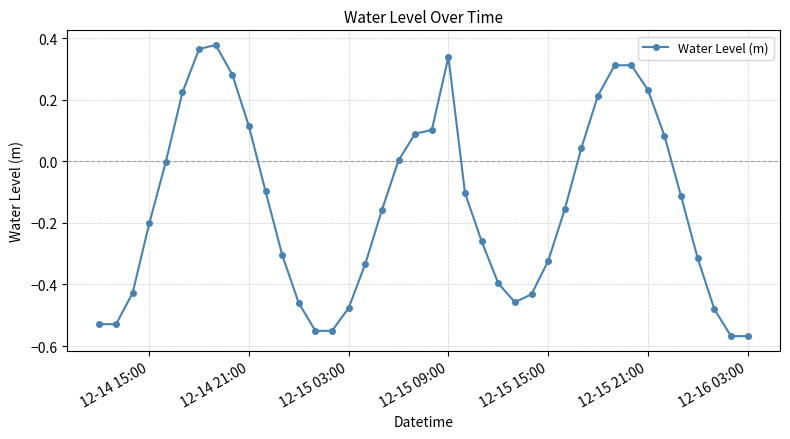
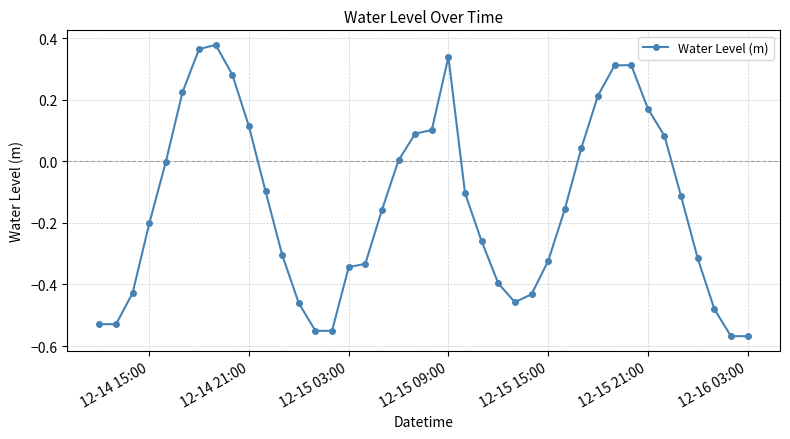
  {
    "12-14 15:00": -0.20,
    "12-14 21:00": 0.11,
-   "12-15 03:00": -0.48,
+   "12-15 03:00": -0.34,
    "12-15 09:00": 0.34,
    "12-15 15:00": -0.32,
-   "12-15 21:00": 0.23,
+   "12-15 21:00": 0.17,
    "12-16 03:00": -0.57
  }
